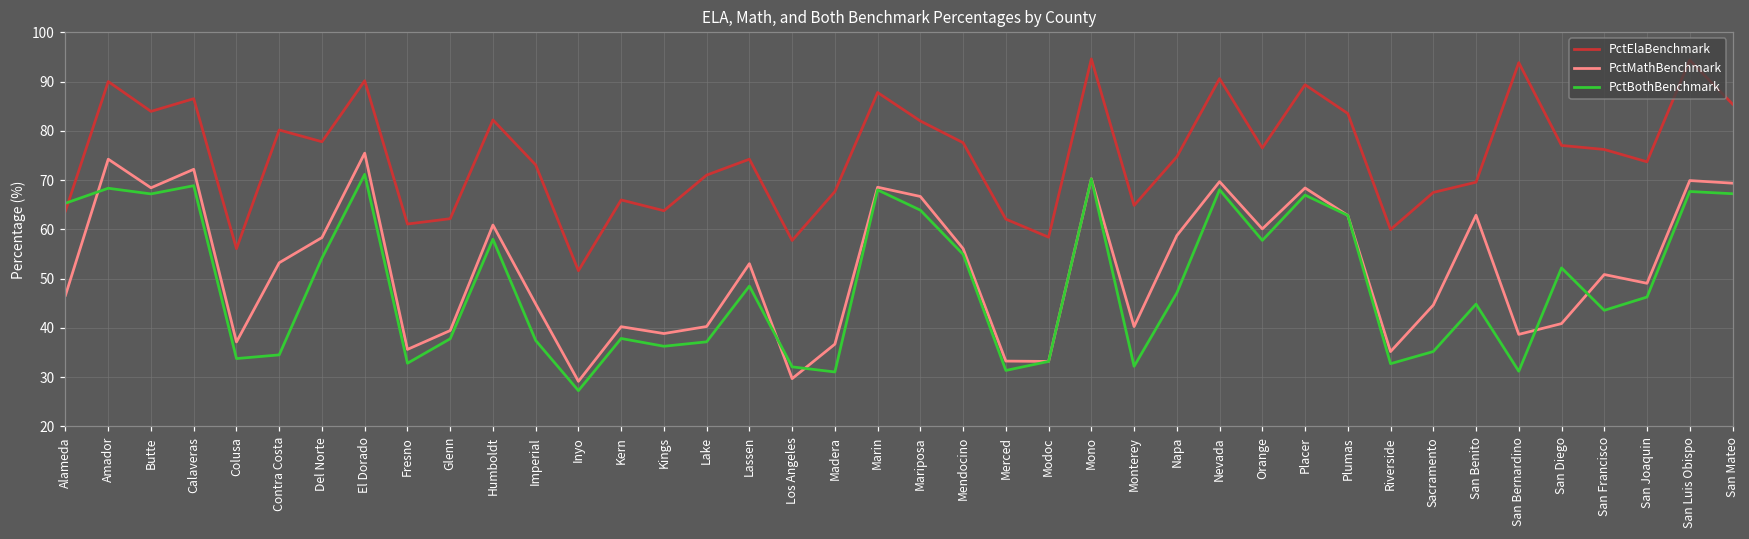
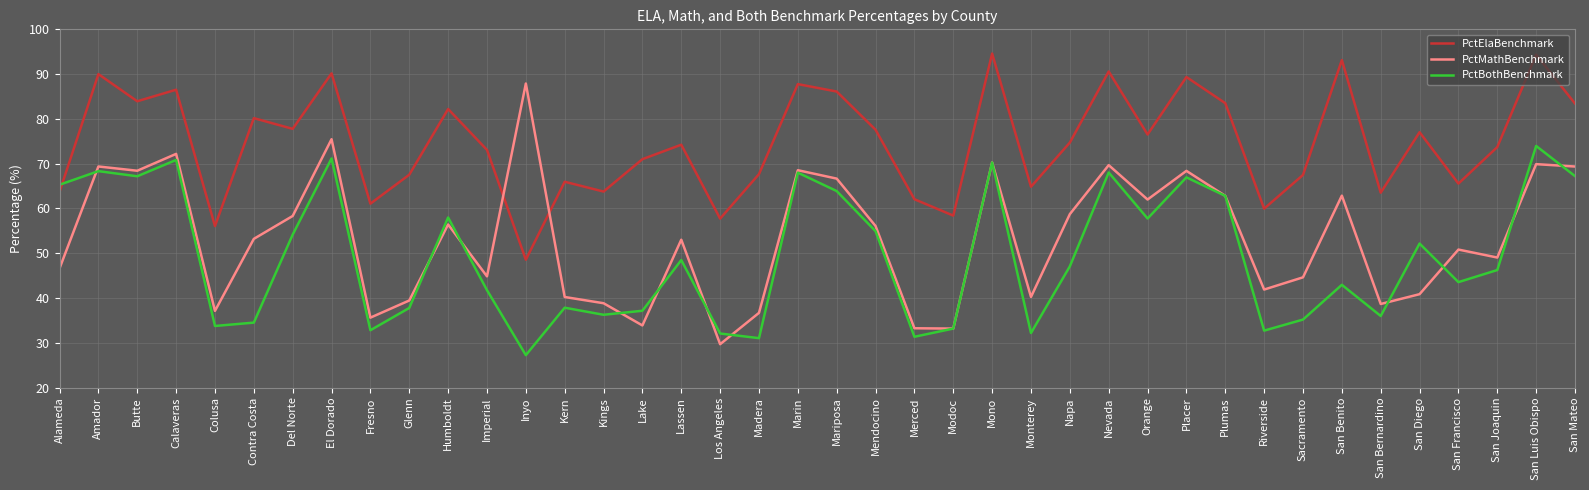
  {
    "PctElaBenchmark": {
      "Alameda": 64,
      "Amador": 90,
      "Butte": 84,
      "Calaveras": 87,
      "Colusa": 56,
      "Contra Costa": 80,
      "Del Norte": 78,
      "El Dorado": 90,
      "Fresno": 61,
-     "Glenn": 62,
+     "Glenn": 68,
      "Humboldt": 82,
      "Imperial": 73,
-     "Inyo": 52,
+     "Inyo": 49,
      "Kern": 66,
      "Kings": 64,
      "Lake": 71,
      "Lassen": 74,
      "Los Angeles": 58,
      "Madera": 68,
      "Marin": 88,
-     "Mariposa": 82,
+     "Mariposa": 86,
      "Mendocino": 78,
      "Merced": 62,
      "Modoc": 58,
      "Mono": 95,
      "Monterey": 65,
      "Napa": 75,
      "Nevada": 91,
      "Orange": 77,
      "Placer": 89,
      "Plumas": 84,
      "Riverside": 60,
      "Sacramento": 67,
-     "San Benito": 70,
-     "San Bernardino": 94,
+     "San Benito": 93,
+     "San Bernardino": 64,
      "San Diego": 77,
-     "San Francisco": 76,
+     "San Francisco": 66,
      "San Joaquin": 74,
-     "San Mateo": 85
+     "San Mateo": 83
    },
    "PctMathBenchmark": {
      "Alameda": 47,
-     "Amador": 74,
+     "Amador": 69,
      "Butte": 68,
      "Calaveras": 72,
      "Colusa": 37,
      "Contra Costa": 53,
      "Del Norte": 58,
      "El Dorado": 75,
      "Fresno": 36,
      "Glenn": 39,
-     "Humboldt": 61,
+     "Humboldt": 56,
      "Imperial": 45,
-     "Inyo": 29,
+     "Inyo": 88,
      "Kern": 40,
      "Kings": 39,
-     "Lake": 40,
+     "Lake": 34,
      "Lassen": 53,
      "Los Angeles": 30,
      "Madera": 37,
      "Mariposa": 67,
      "Mendocino": 56,
      "Merced": 33,
      "Monterey": 40,
      "Napa": 59,
      "Nevada": 70,
-     "Orange": 60,
+     "Orange": 62,
      "Placer": 68,
-     "Riverside": 35,
+     "Riverside": 42,
      "Sacramento": 45,
      "San Benito": 63,
      "San Bernardino": 39,
      "San Diego": 41,
      "San Francisco": 51,
      "San Joaquin": 49,
      "San Luis Obispo": 70,
      "San Mateo": 69
    },
    "PctBothBenchmark": {
      "Alameda": 65,
      "Amador": 68,
      "Butte": 67,
-     "Calaveras": 69,
+     "Calaveras": 71,
      "Colusa": 34,
      "Contra Costa": 35,
      "Del Norte": 54,
      "El Dorado": 71,
      "Fresno": 33,
      "Glenn": 38,
      "Humboldt": 58,
-     "Imperial": 37,
+     "Imperial": 42,
      "Inyo": 27,
      "Kern": 38,
      "Kings": 36,
      "Lake": 37,
      "Lassen": 48,
      "Los Angeles": 32,
      "Madera": 31,
      "Mariposa": 64,
      "Mendocino": 55,
      "Merced": 31,
      "Monterey": 32,
      "Napa": 47,
      "Nevada": 68,
      "Orange": 58,
      "Placer": 67,
      "Riverside": 33,
      "Sacramento": 35,
-     "San Benito": 45,
-     "San Bernardino": 31,
+     "San Benito": 43,
+     "San Bernardino": 36,
      "San Diego": 52,
      "San Francisco": 44,
      "San Joaquin": 46,
-     "San Luis Obispo": 68,
+     "San Luis Obispo": 74,
      "San Mateo": 67
    }
  }
